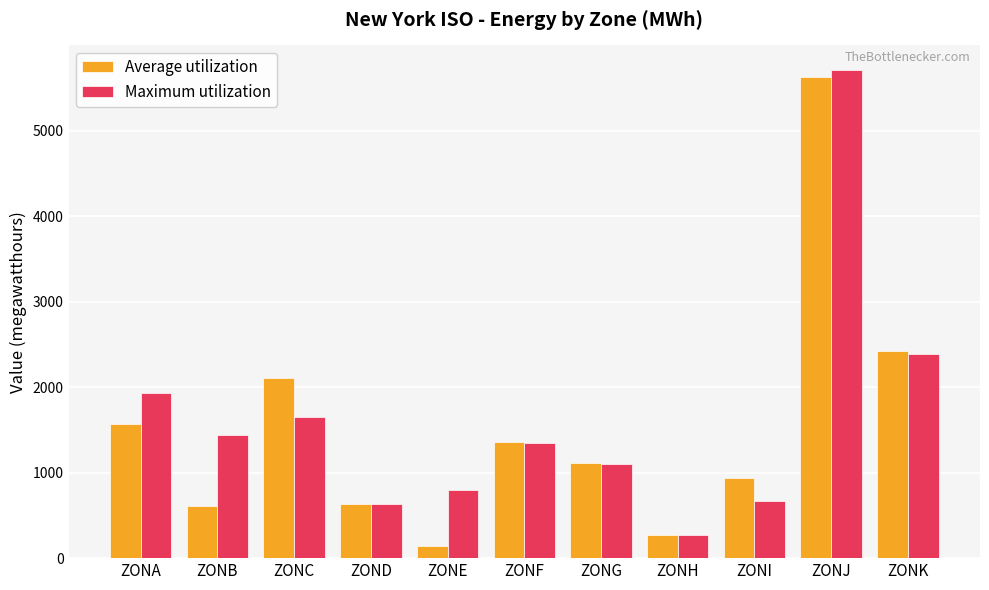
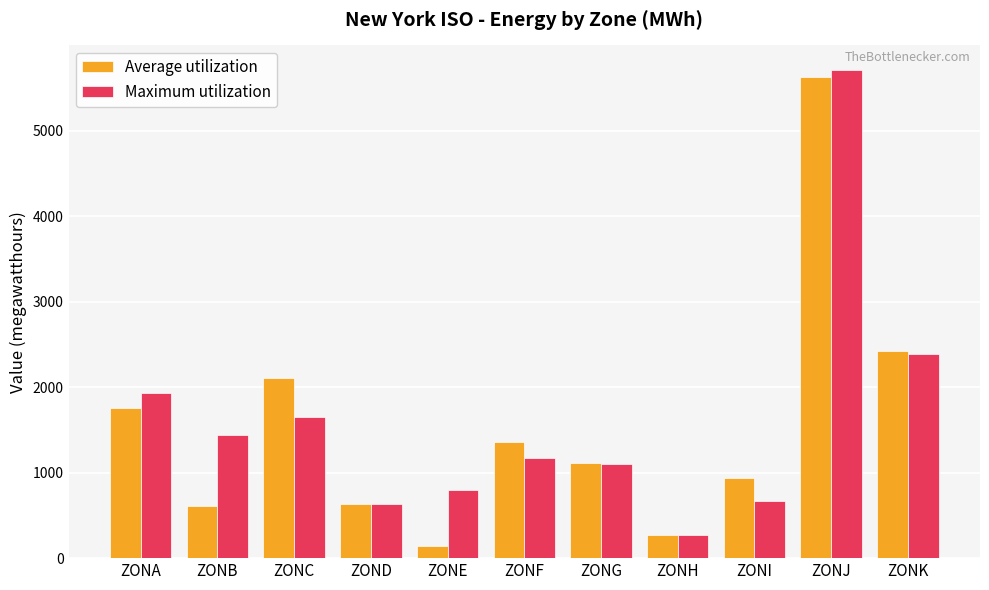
  {
    "Average utilization": {
-     "ZONA": 1600,
+     "ZONA": 1800,
      "ZONB": 600,
      "ZONC": 2100,
      "ZOND": 600,
      "ZONE": 100,
      "ZONF": 1400,
      "ZONG": 1100,
      "ZONH": 300,
      "ZONI": 900,
      "ZONJ": 5600,
      "ZONK": 2400
    },
    "Maximum utilization": {
      "ZONA": 1900,
      "ZONB": 1400,
      "ZONC": 1600,
      "ZOND": 600,
      "ZONE": 800,
-     "ZONF": 1300,
+     "ZONF": 1200,
      "ZONG": 1100,
      "ZONH": 300,
      "ZONI": 700,
      "ZONJ": 5700,
      "ZONK": 2400
    }
  }
